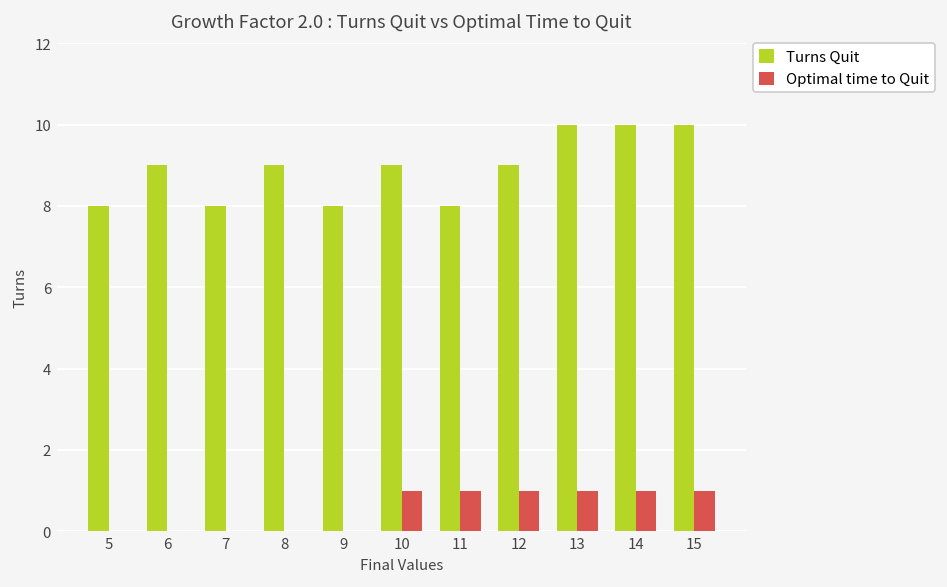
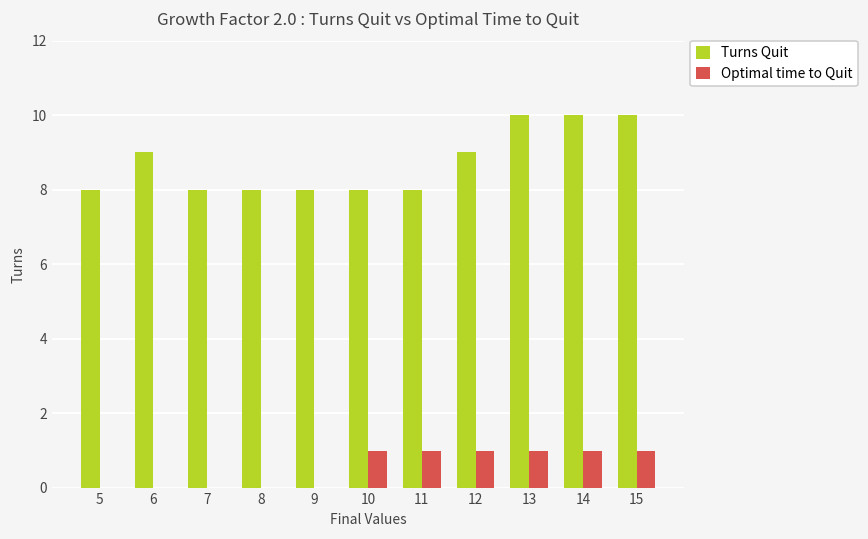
  {
    "Turns Quit": {
      "5": 8,
      "6": 9,
      "7": 8,
-     "8": 9,
+     "8": 8,
      "9": 8,
-     "10": 9,
+     "10": 8,
      "11": 8,
      "12": 9,
      "13": 10,
      "14": 10,
      "15": 10
    },
    "Optimal time to Quit": {
      "5": 0,
      "6": 0,
      "7": 0,
      "8": 0,
      "9": 0,
      "10": 1,
      "11": 1,
      "12": 1,
      "13": 1,
      "14": 1,
      "15": 1
    }
  }
